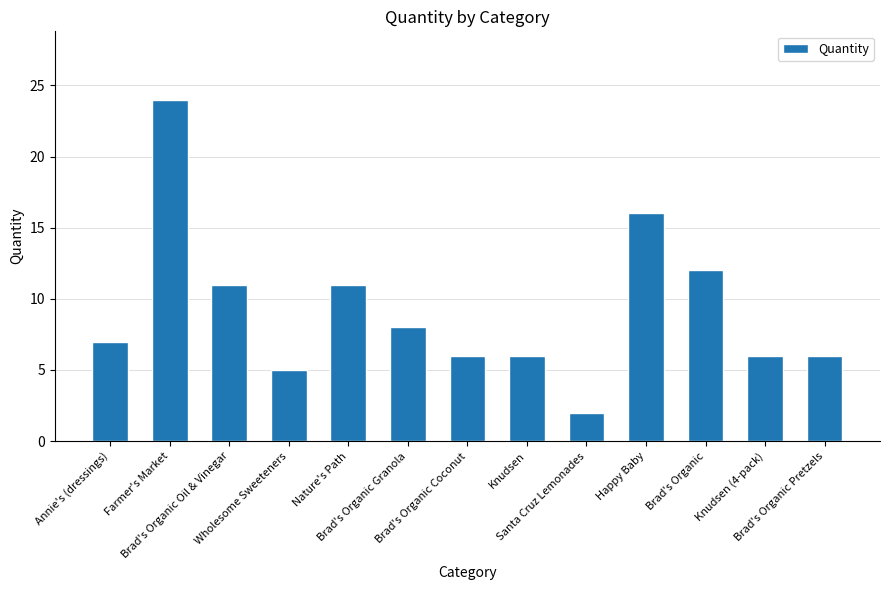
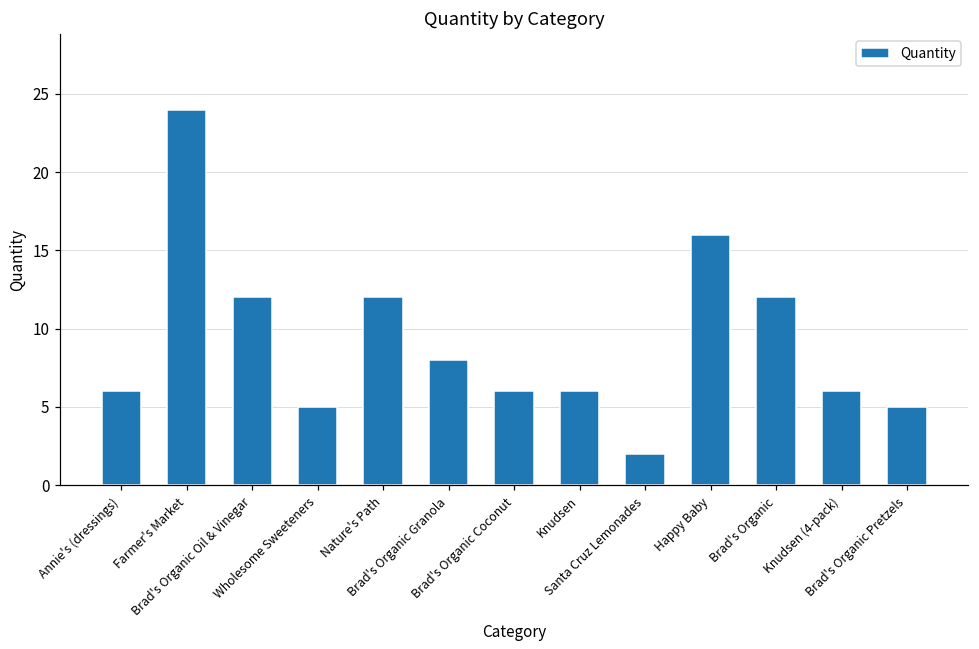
  {
-   "Annie's (dressings)": 7,
+   "Annie's (dressings)": 6,
    "Farmer's Market": 24,
-   "Brad's Organic Oil & Vinegar": 11,
+   "Brad's Organic Oil & Vinegar": 12,
    "Wholesome Sweeteners": 5,
-   "Nature's Path": 11,
+   "Nature's Path": 12,
    "Brad's Organic Granola": 8,
    "Brad's Organic Coconut": 6,
    "Knudsen": 6,
    "Santa Cruz Lemonades": 2,
    "Happy Baby": 16,
    "Brad's Organic": 12,
    "Knudsen (4-pack)": 6,
-   "Brad's Organic Pretzels": 6
+   "Brad's Organic Pretzels": 5
  }
